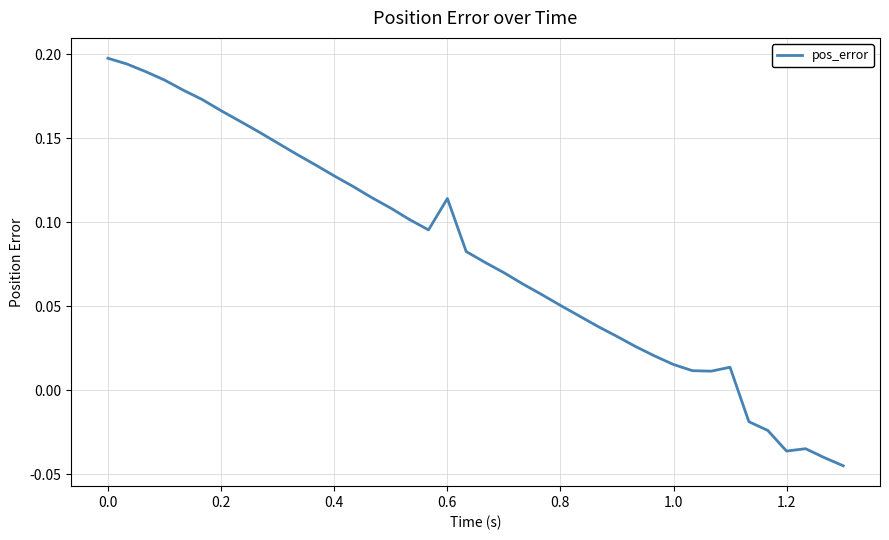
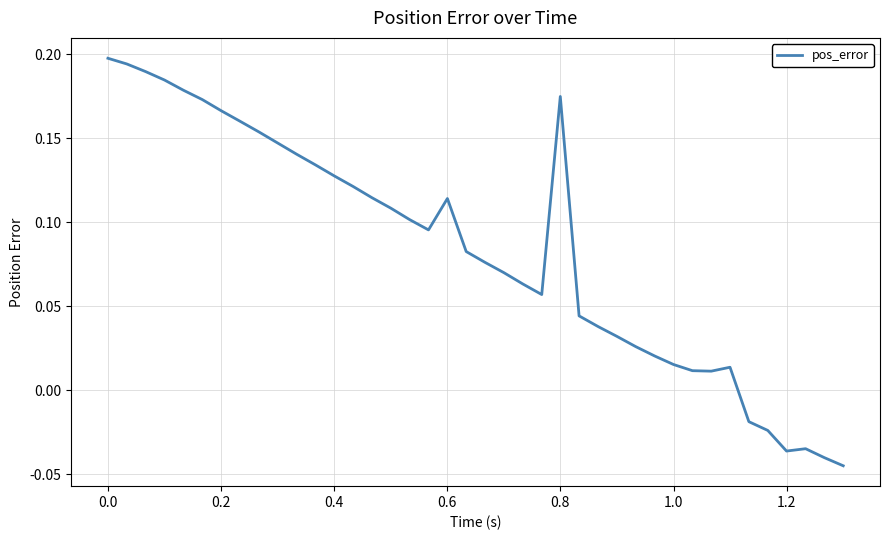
  {
    "0.0": 0.198,
    "0.2": 0.166,
    "0.4": 0.128,
    "0.6": 0.114,
-   "0.8": 0.051,
+   "0.8": 0.175,
    "1.0": 0.015,
    "1.2": -0.036
  }
